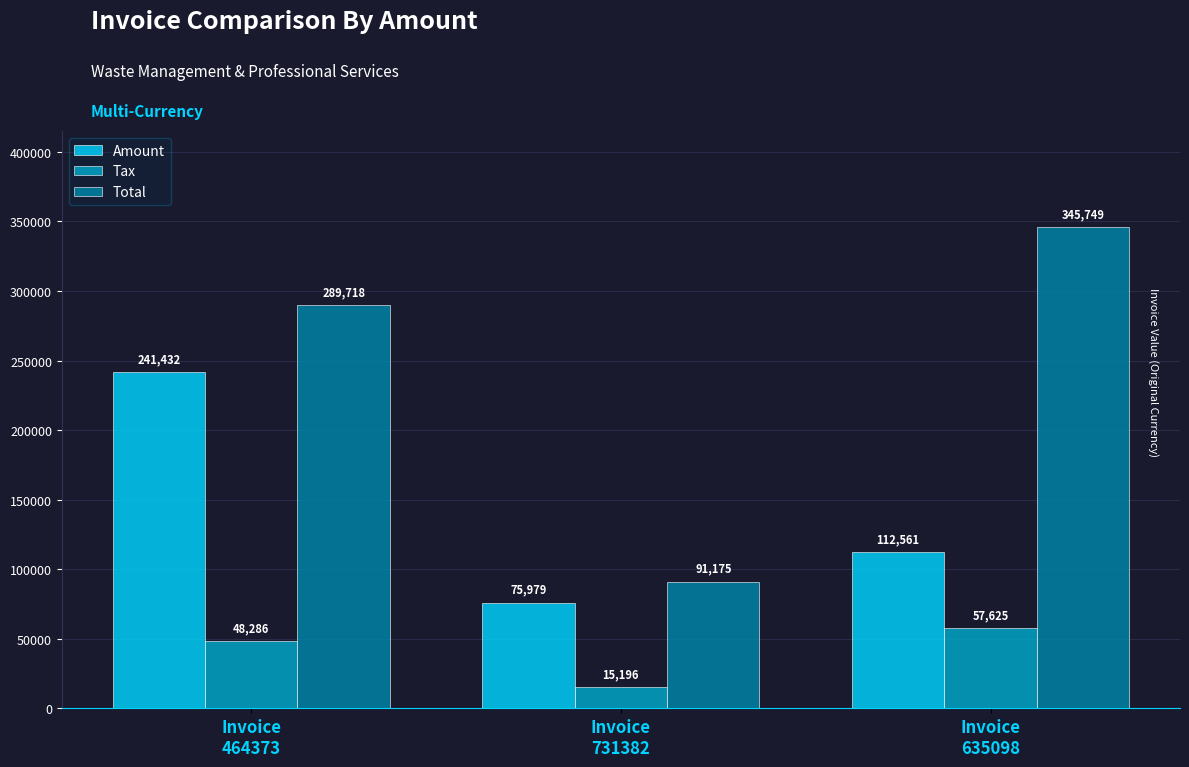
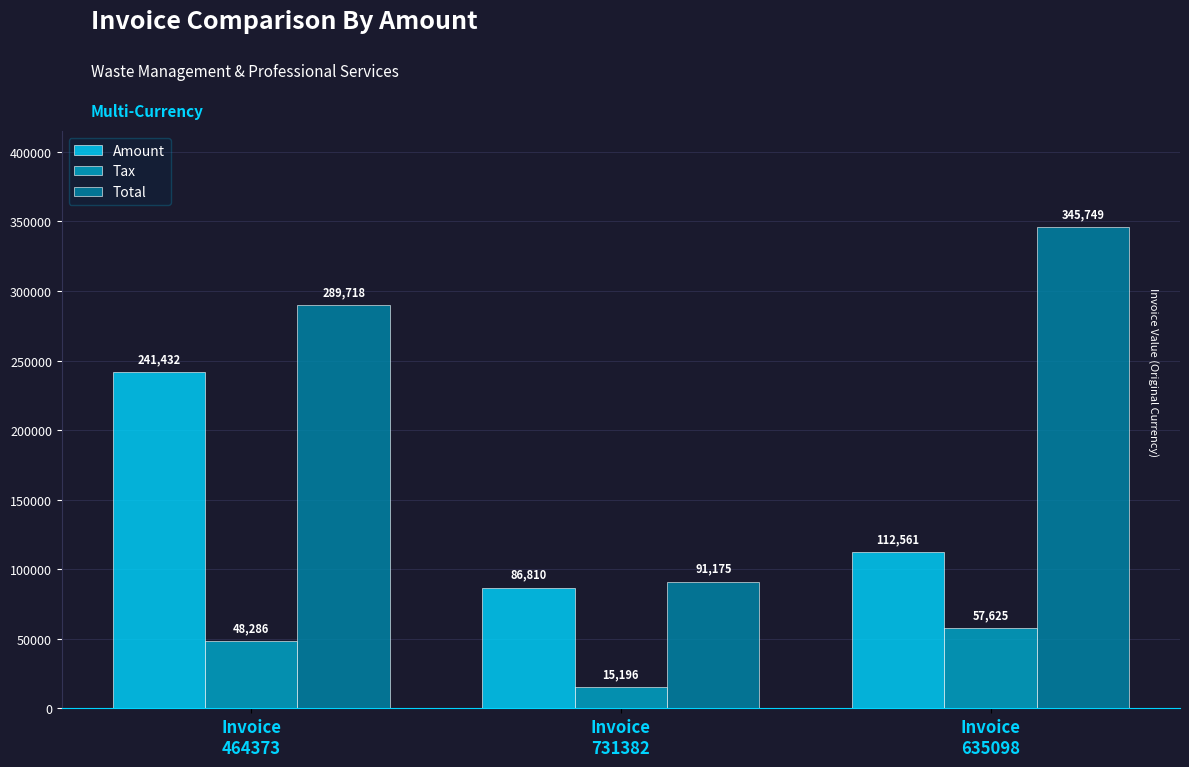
  {
    "Amount": {
      "Invoice 464373": "241,432",
-     "Invoice 731382": "75,979",
+     "Invoice 731382": "86,810",
      "Invoice 635098": "112,561"
    }
  }
